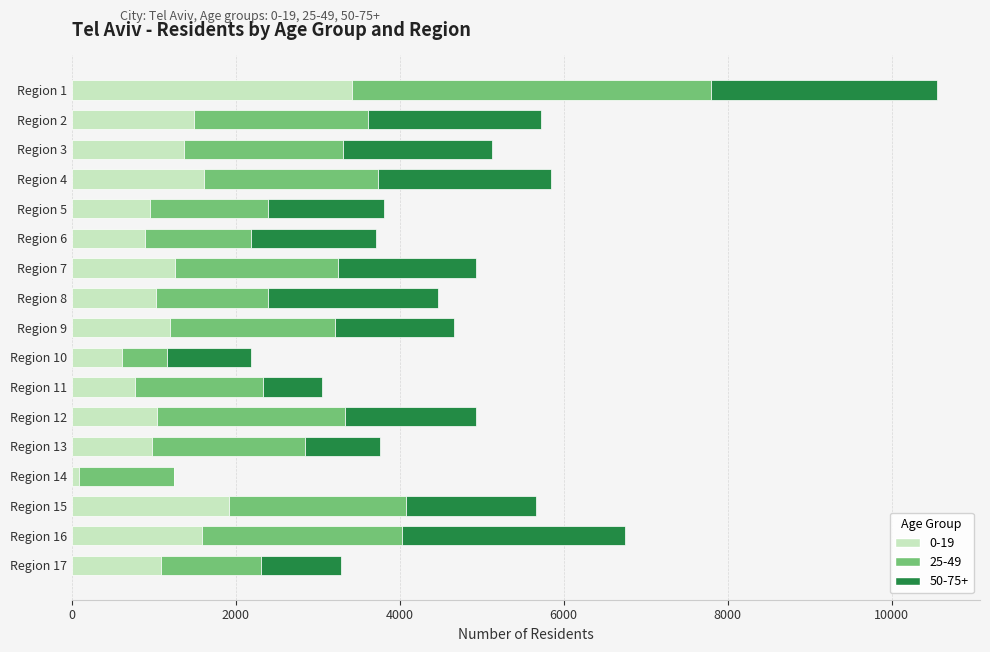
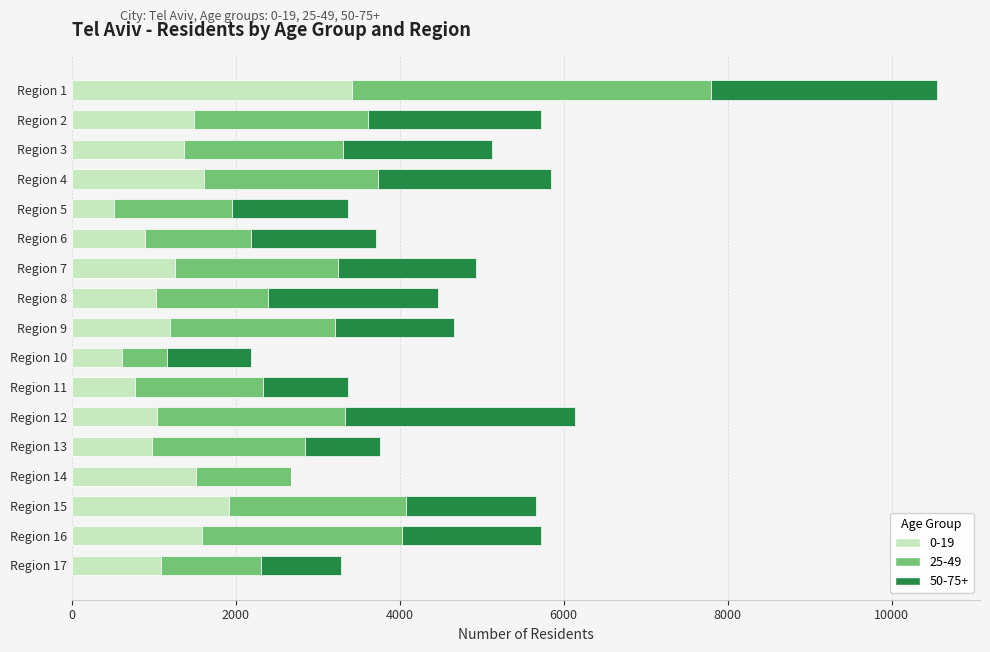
  {
    "0-19": {
      "Region 1": 3400,
      "Region 2": 1500,
      "Region 3": 1400,
      "Region 4": 1600,
-     "Region 5": 1000,
+     "Region 5": 500,
      "Region 6": 900,
      "Region 7": 1300,
      "Region 8": 1000,
      "Region 9": 1200,
      "Region 10": 600,
      "Region 11": 800,
      "Region 12": 1000,
      "Region 13": 1000,
-     "Region 14": 100,
+     "Region 14": 1500,
      "Region 15": 1900,
      "Region 16": 1600,
      "Region 17": 1100
    },
    "25-49": {
      "Region 1": 4400,
      "Region 2": 2100,
      "Region 3": 1900,
      "Region 4": 2100,
      "Region 5": 1400,
      "Region 6": 1300,
      "Region 7": 2000,
      "Region 8": 1400,
      "Region 9": 2000,
      "Region 10": 600,
      "Region 11": 1600,
      "Region 12": 2300,
      "Region 13": 1900,
      "Region 14": 1200,
      "Region 15": 2200,
      "Region 16": 2400,
      "Region 17": 1200
    },
    "50-75+": {
      "Region 1": 2800,
      "Region 2": 2100,
      "Region 3": 1800,
      "Region 4": 2100,
      "Region 5": 1400,
      "Region 6": 1500,
      "Region 7": 1700,
      "Region 8": 2100,
      "Region 9": 1500,
      "Region 10": 1000,
-     "Region 11": 700,
-     "Region 12": 1600,
+     "Region 11": 1000,
+     "Region 12": 2800,
      "Region 13": 900,
      "Region 14": 0,
      "Region 15": 1600,
-     "Region 16": 2700,
+     "Region 16": 1700,
      "Region 17": 1000
    }
  }
